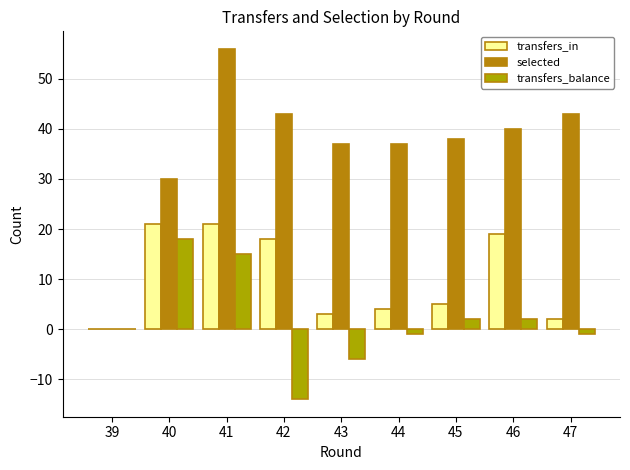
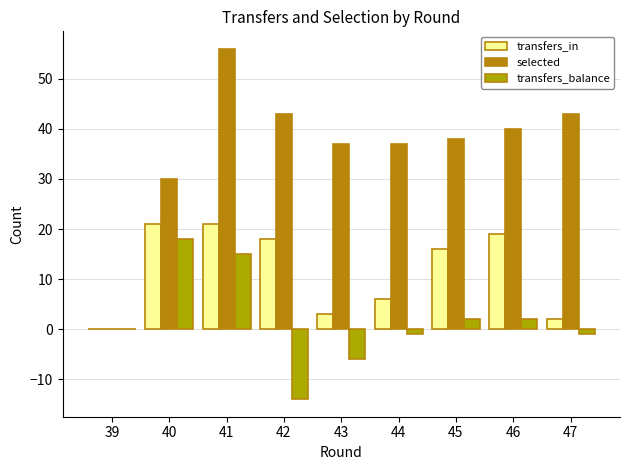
  {
    "transfers_in": {
      "39": 0,
      "40": 21,
      "41": 21,
      "42": 18,
      "43": 3,
-     "44": 4,
-     "45": 5,
+     "44": 6,
+     "45": 16,
      "46": 19,
      "47": 2
    }
  }
